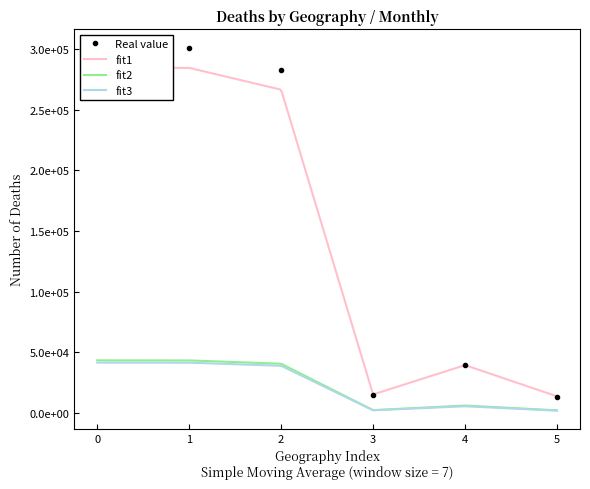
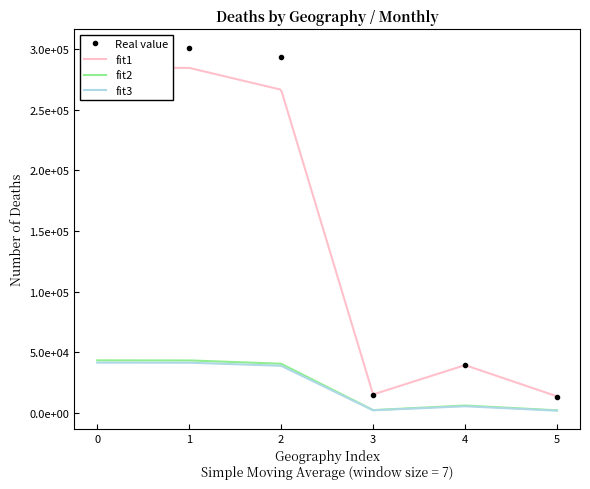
  {
    "Real value": {
      "1": 301000,
-     "2": 283000
+     "2": 294000
    }
  }
